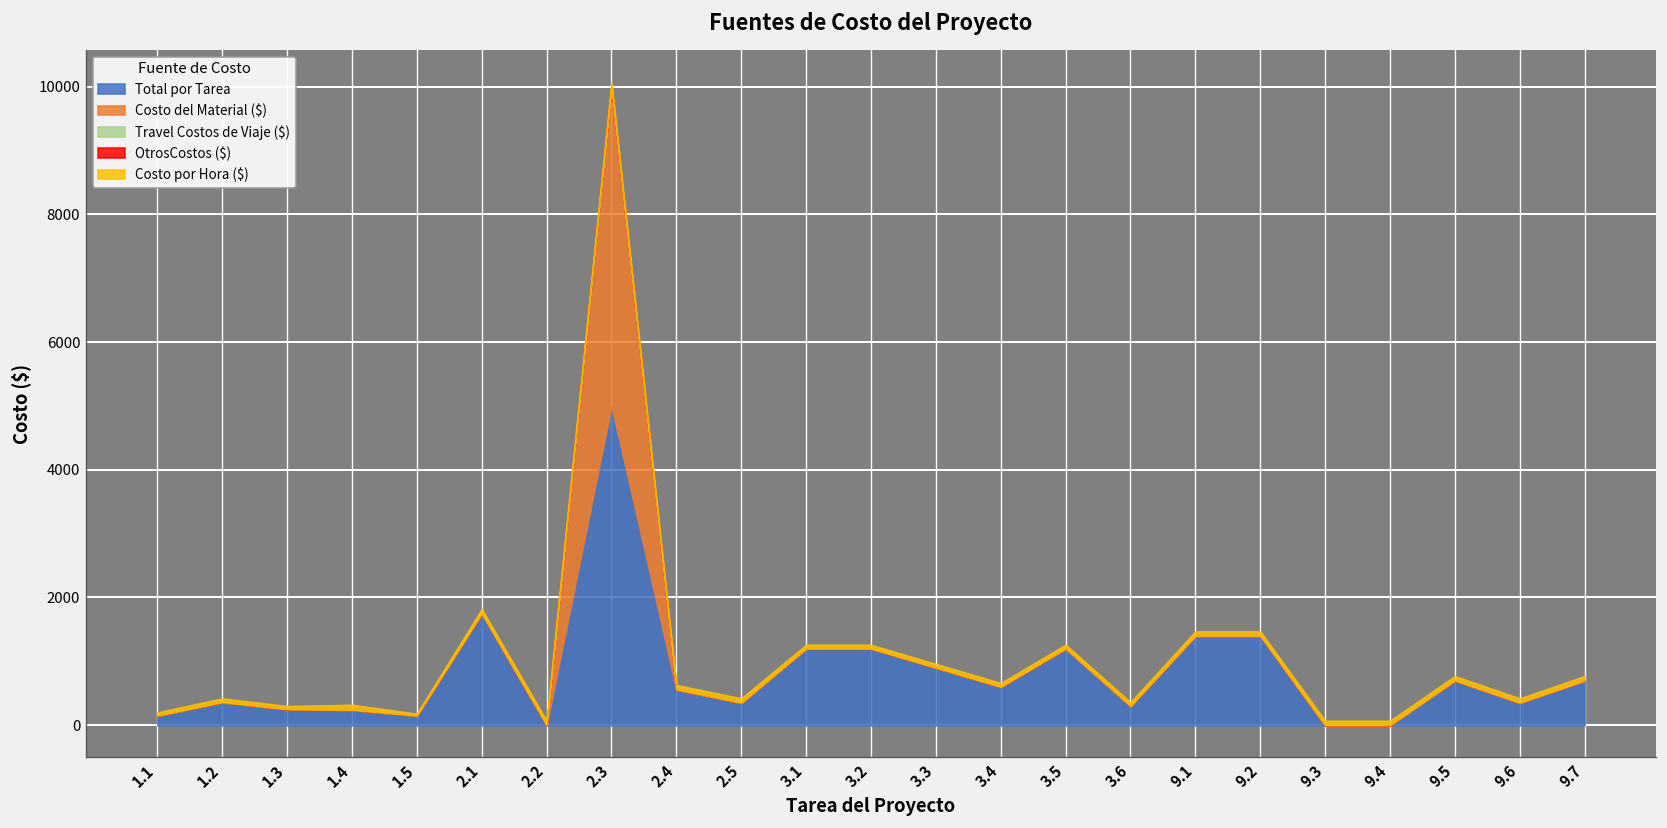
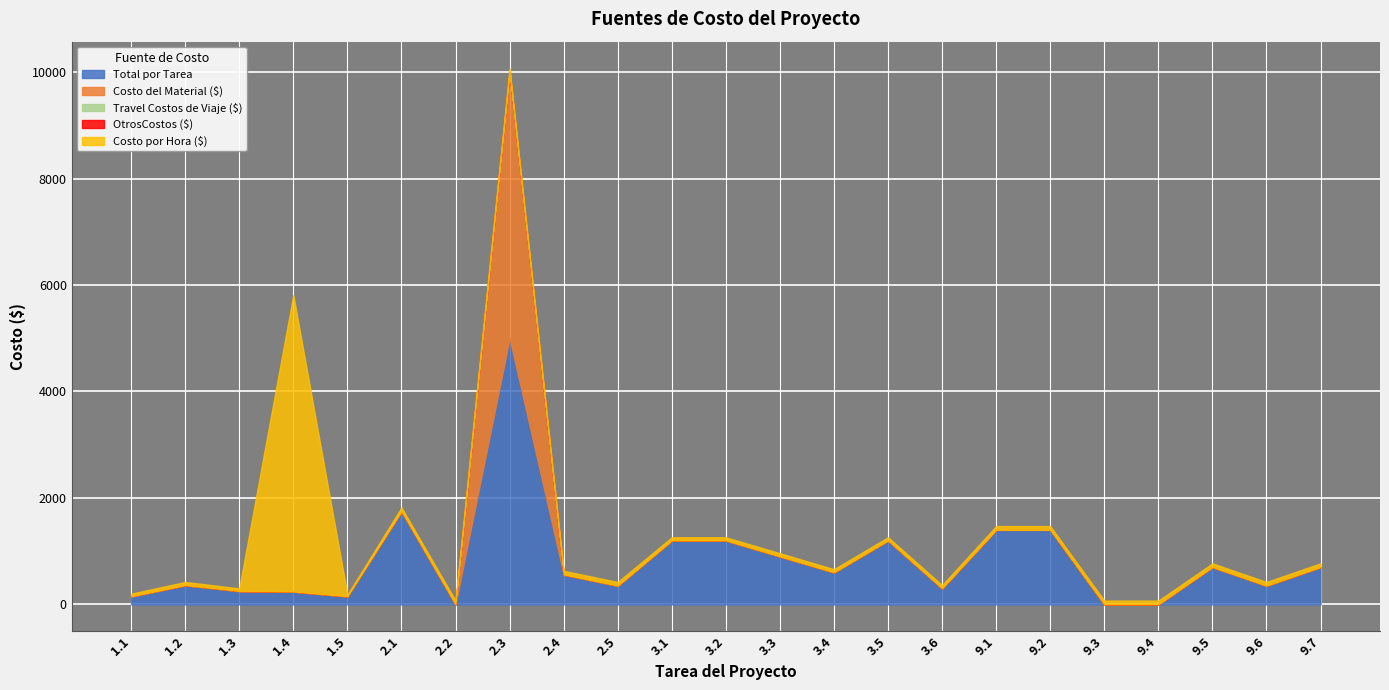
  {
    "Total por Tarea": {
      "2.3": 5000
    },
    "Costo por Hora ($)": {
      "1.1": 100,
      "1.2": 100,
      "1.3": 100,
-     "1.4": 100,
+     "1.4": 5600,
      "2.1": 100,
      "2.2": 100,
      "2.3": 100,
      "2.4": 100,
      "2.5": 100,
      "3.1": 100,
      "3.2": 100,
      "3.3": 100,
      "3.4": 100,
      "3.5": 100,
      "3.6": 100,
      "9.1": 100,
      "9.2": 100,
      "9.3": 100,
      "9.4": 100,
      "9.5": 100,
      "9.6": 100,
      "9.7": 100
    }
  }
